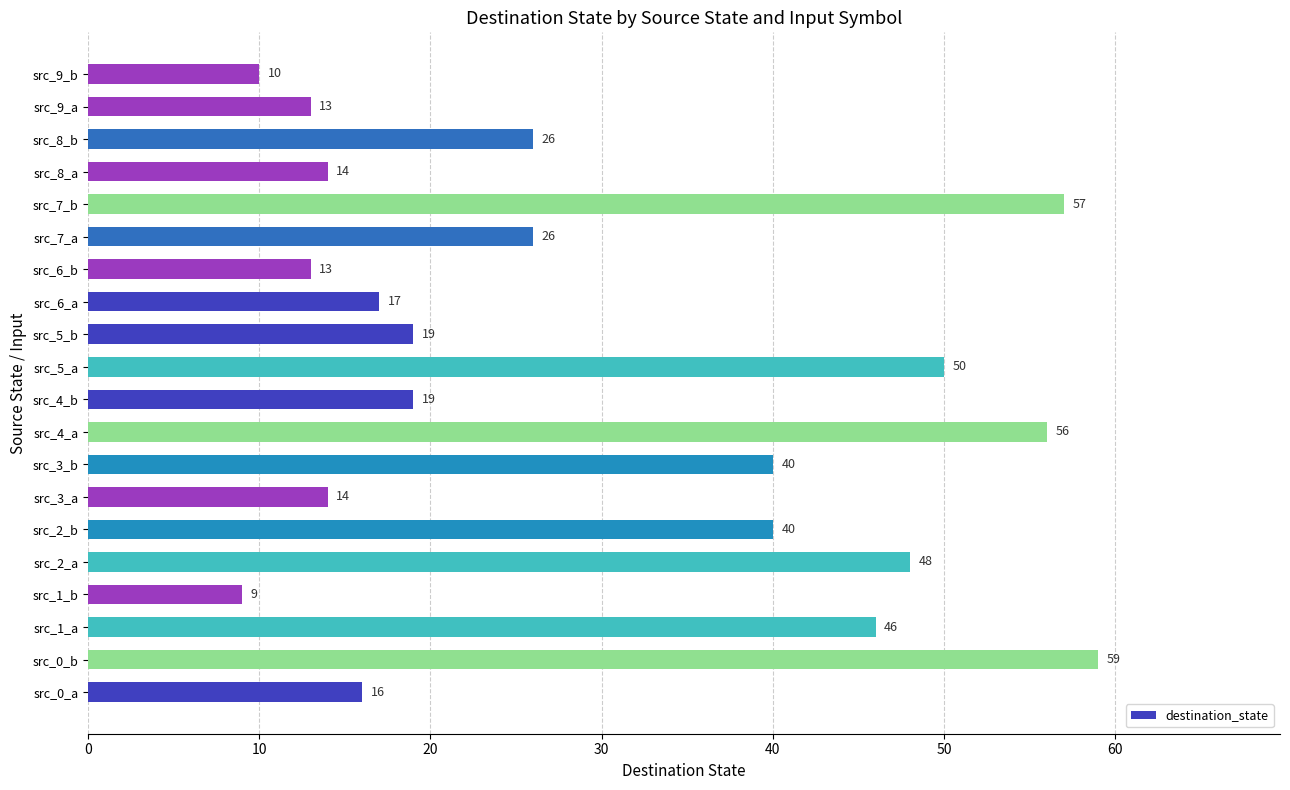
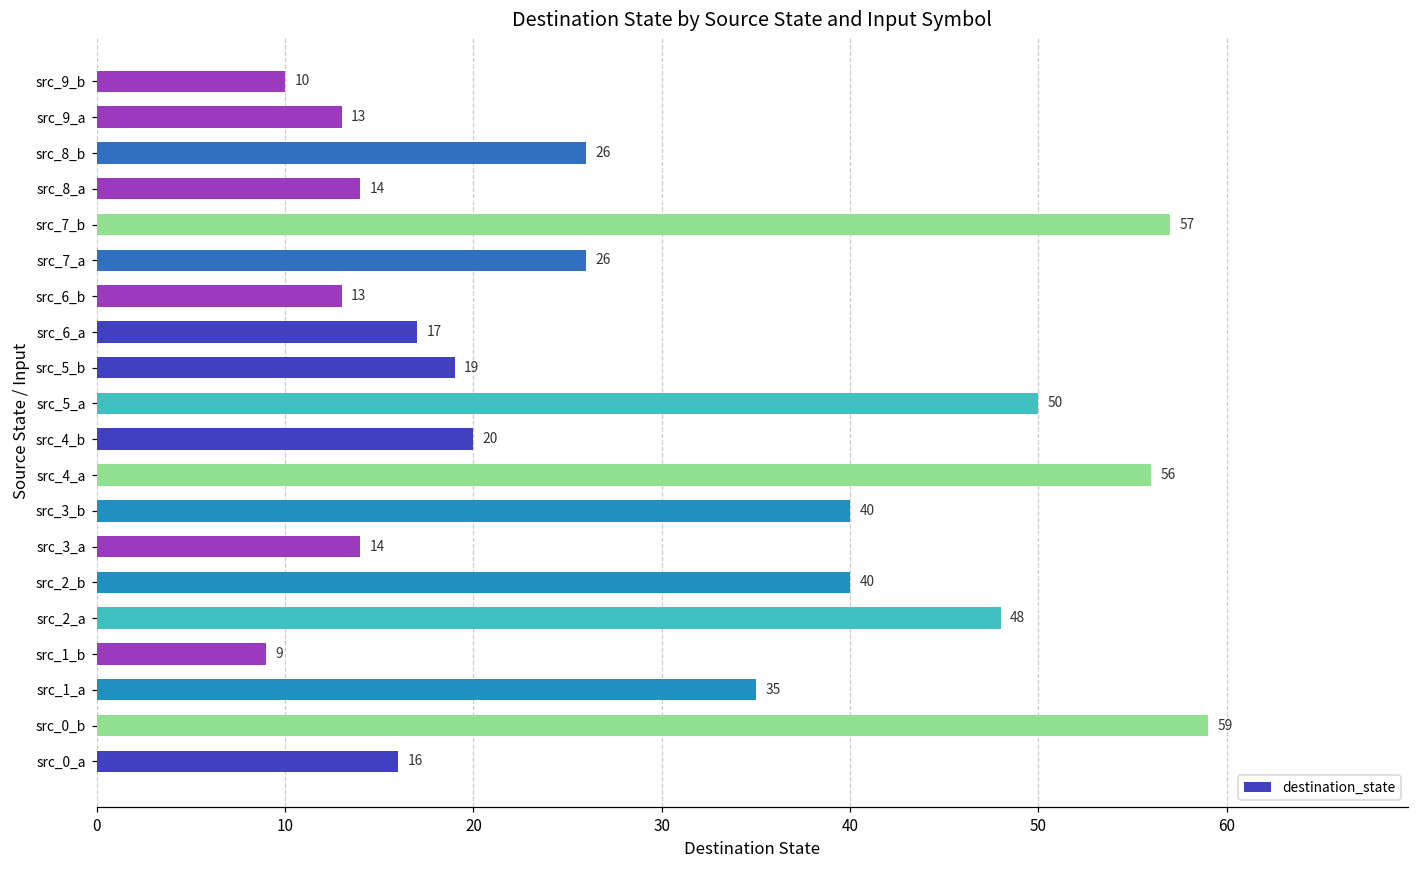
  {
    "src_9_b": 10,
    "src_9_a": 13,
    "src_8_b": 26,
    "src_8_a": 14,
    "src_7_b": 57,
    "src_7_a": 26,
    "src_6_b": 13,
    "src_6_a": 17,
    "src_5_b": 19,
    "src_5_a": 50,
-   "src_4_b": 19,
+   "src_4_b": 20,
    "src_4_a": 56,
    "src_3_b": 40,
    "src_3_a": 14,
    "src_2_b": 40,
    "src_2_a": 48,
    "src_1_b": 9,
-   "src_1_a": 46,
+   "src_1_a": 35,
    "src_0_b": 59,
    "src_0_a": 16
  }
